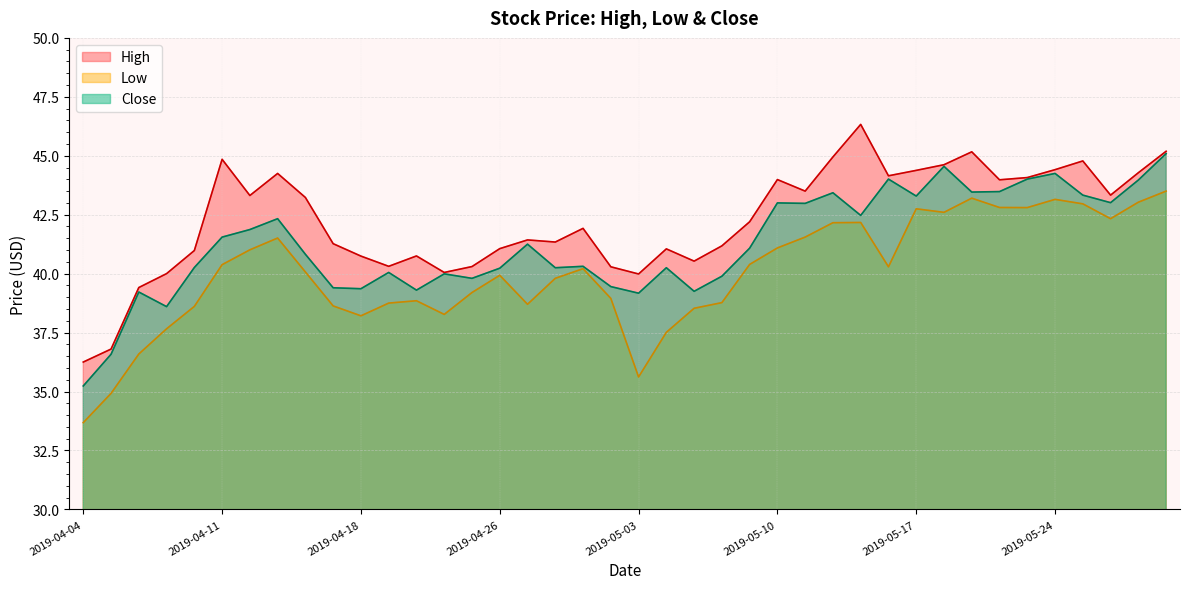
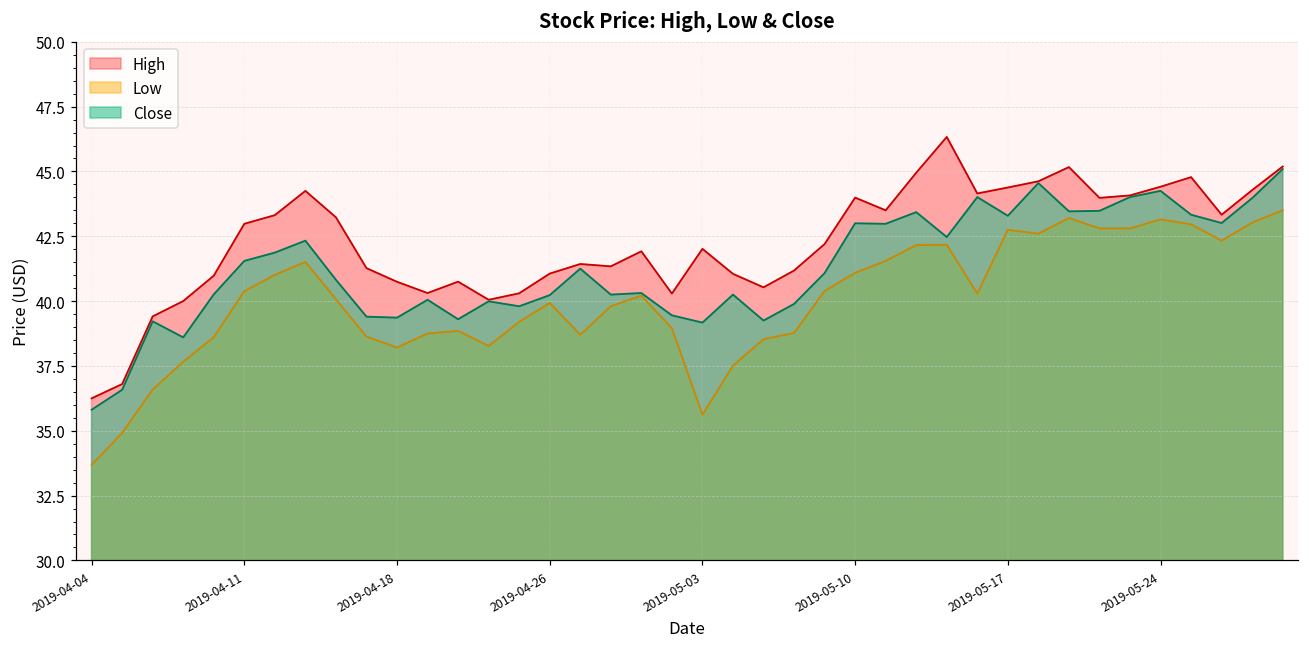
  {
    "High": {
      "2019-04-04": 36.3,
-     "2019-04-11": 44.8,
+     "2019-04-11": 43.0,
      "2019-04-18": 40.7,
      "2019-04-26": 41.1,
-     "2019-05-03": 40.0,
+     "2019-05-03": 42.0,
      "2019-05-10": 44.0,
      "2019-05-17": 44.4,
      "2019-05-24": 44.4
    },
    "Low": {
      "2019-04-04": 33.7,
      "2019-04-11": 40.4,
      "2019-04-18": 38.2,
      "2019-04-26": 39.9,
      "2019-05-03": 35.6,
      "2019-05-10": 41.1,
      "2019-05-17": 42.8,
      "2019-05-24": 43.2
    },
    "Close": {
-     "2019-04-04": 35.2,
+     "2019-04-04": 35.8,
      "2019-04-11": 41.5,
      "2019-04-18": 39.4,
      "2019-04-26": 40.2,
      "2019-05-03": 39.2,
      "2019-05-10": 43.0,
      "2019-05-17": 43.3,
      "2019-05-24": 44.3
    }
  }
